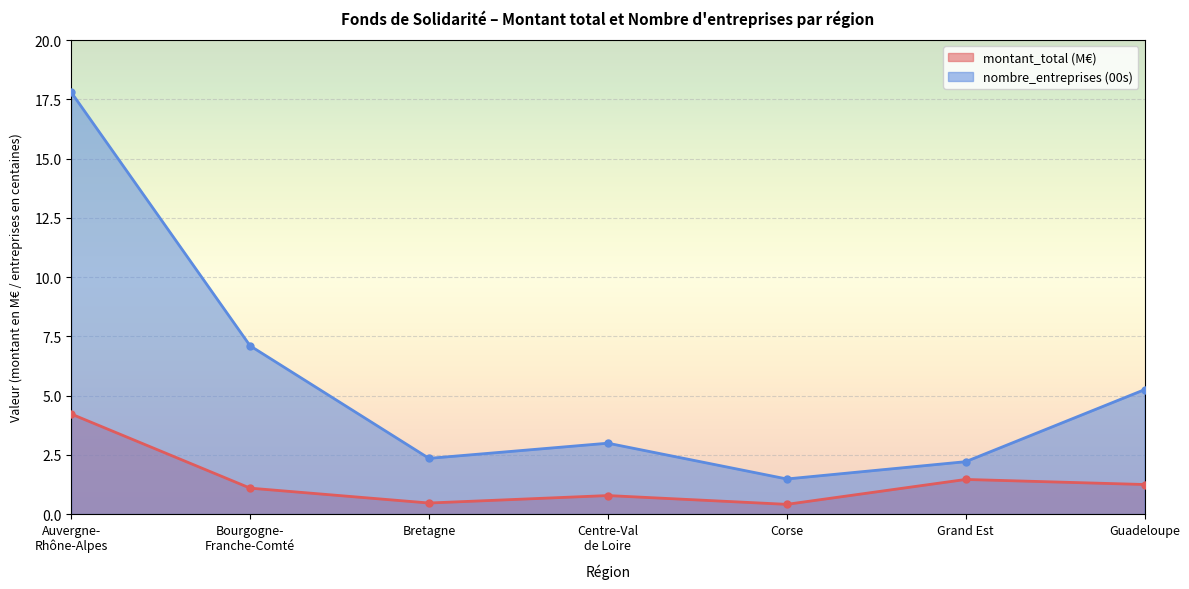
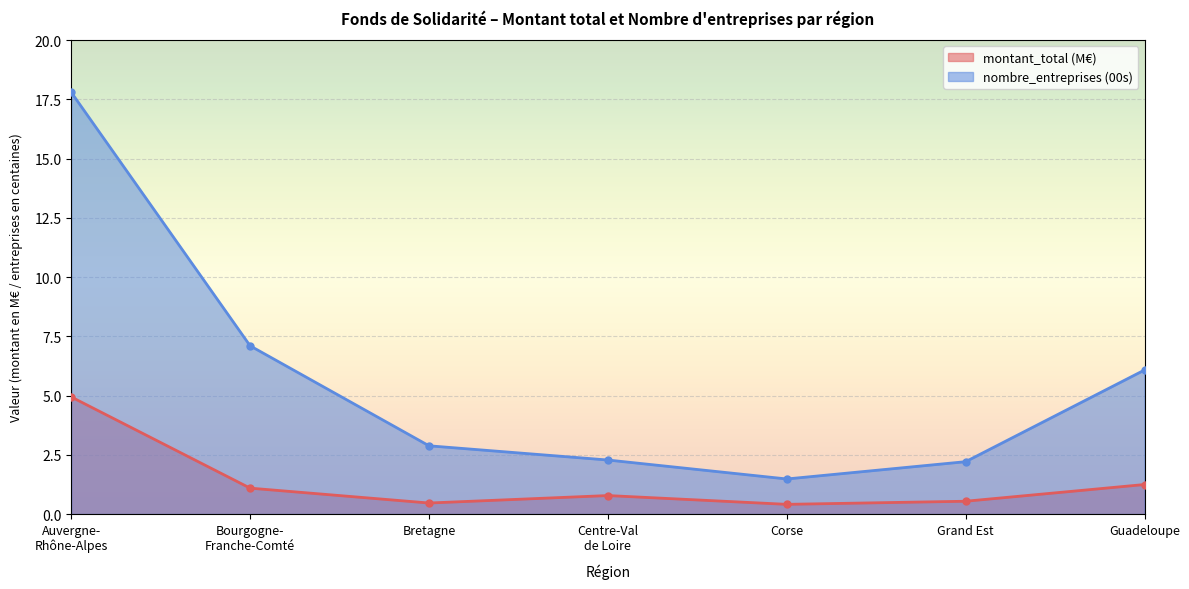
  {
    "montant_total (M€)": {
-     "Auvergne- Rhône-Alpes": 4.2,
+     "Auvergne- Rhône-Alpes": 4.9,
      "Bourgogne- Franche-Comté": 1.1,
      "Bretagne": 0.5,
      "Centre-Val de Loire": 0.8,
      "Corse": 0.4,
-     "Grand Est": 1.5,
+     "Grand Est": 0.5,
      "Guadeloupe": 1.2
    },
    "nombre_entreprises (00s)": {
      "Auvergne- Rhône-Alpes": 17.8,
      "Bourgogne- Franche-Comté": 7.1,
-     "Bretagne": 2.4,
-     "Centre-Val de Loire": 3.0,
+     "Bretagne": 2.9,
+     "Centre-Val de Loire": 2.3,
      "Corse": 1.5,
      "Grand Est": 2.2,
-     "Guadeloupe": 5.3
+     "Guadeloupe": 6.1
    }
  }
